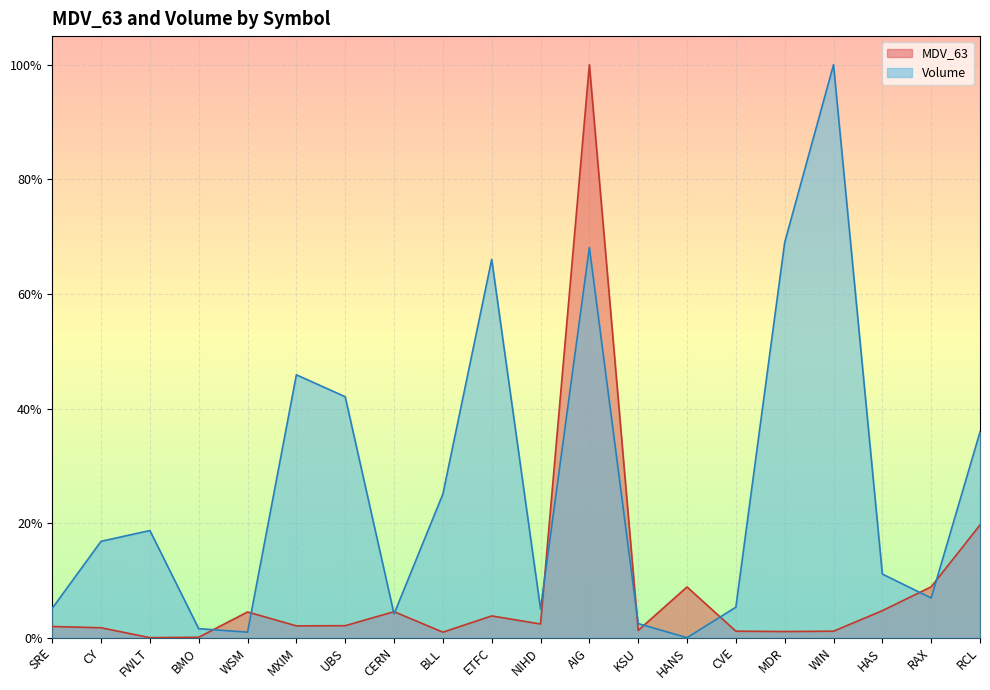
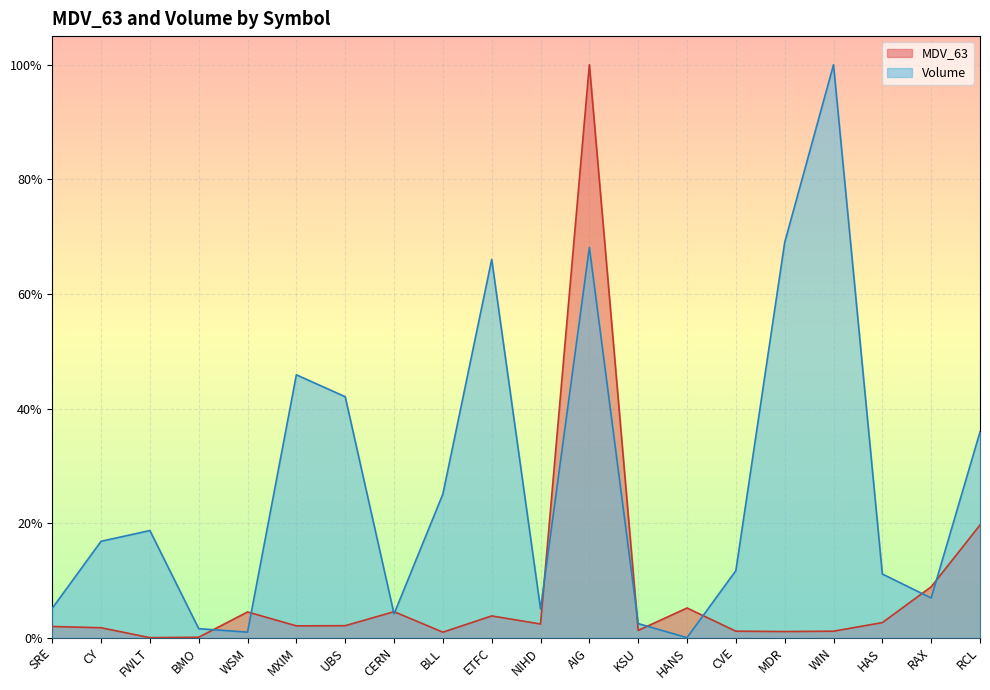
  {
    "MDV_63": {
      "SRE": "2%",
      "CY": "2%",
      "FWLT": "0%",
      "BMO": "0%",
      "WSM": "4%",
      "MXIM": "2%",
      "UBS": "2%",
      "BLL": "1%",
      "ETFC": "4%",
      "NIHD": "2%",
      "AIG": "100%",
      "KSU": "1%",
-     "HANS": "9%",
+     "HANS": "5%",
      "CVE": "1%",
      "MDR": "1%",
      "WIN": "1%",
-     "HAS": "5%",
+     "HAS": "3%",
      "RAX": "9%",
      "RCL": "20%"
    },
    "Volume": {
      "SRE": "5%",
      "CY": "17%",
      "FWLT": "19%",
      "BMO": "2%",
      "WSM": "1%",
      "MXIM": "46%",
      "UBS": "42%",
      "BLL": "25%",
      "ETFC": "66%",
      "NIHD": "5%",
      "AIG": "68%",
      "KSU": "2%",
      "HANS": "0%",
-     "CVE": "5%",
+     "CVE": "12%",
      "MDR": "69%",
      "WIN": "100%",
      "HAS": "11%",
      "RAX": "7%",
      "RCL": "36%"
    }
  }
